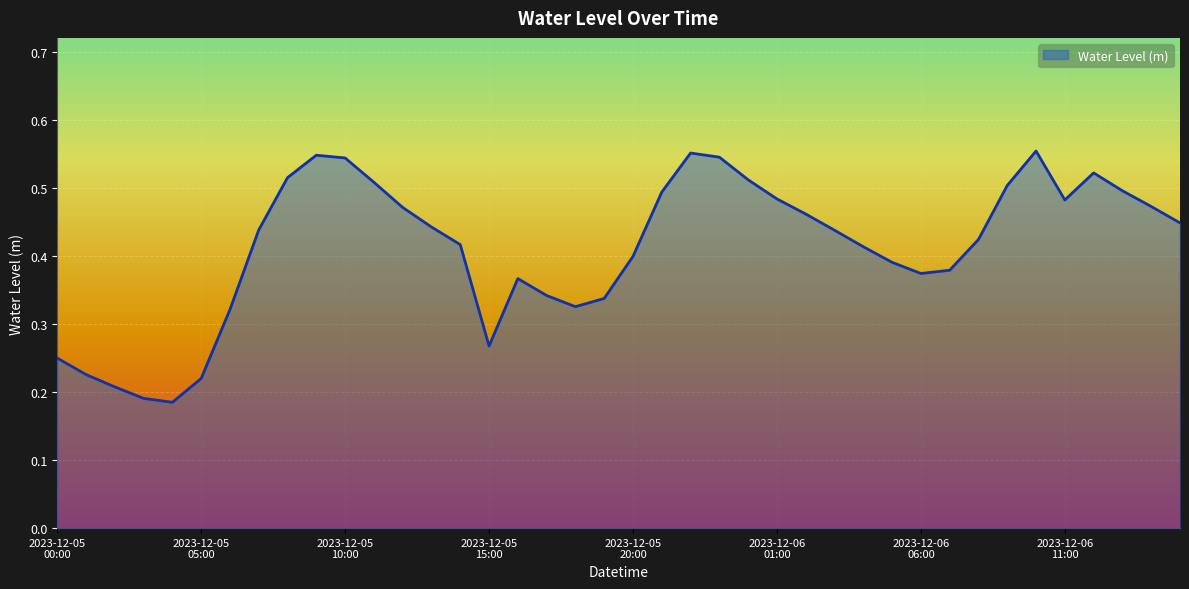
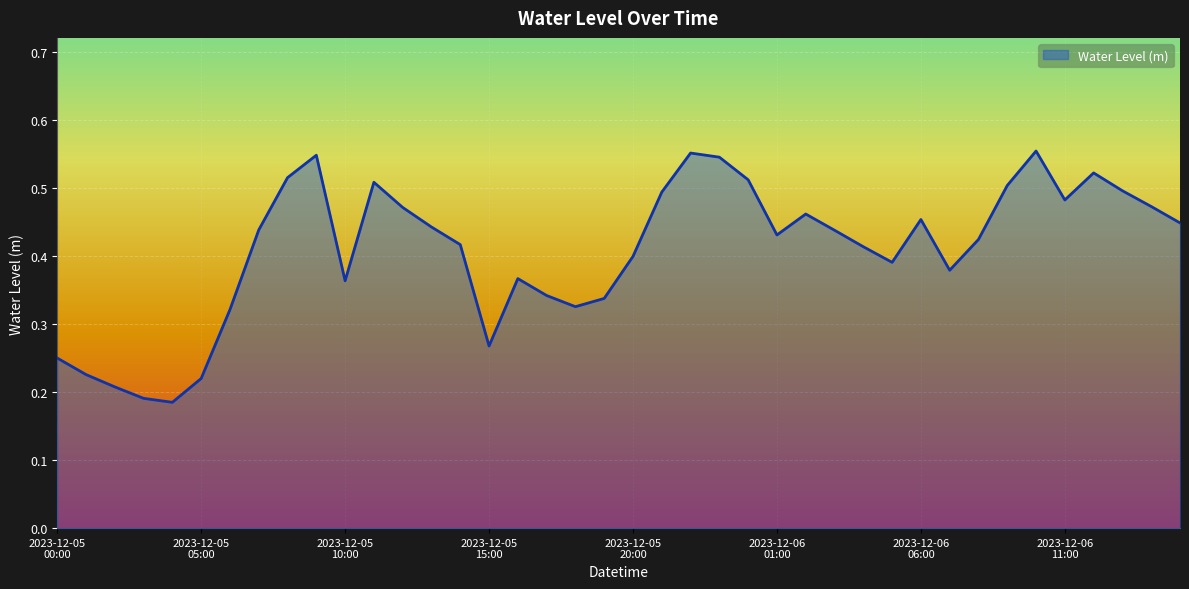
  {
    "2023-12-05 00:00": 0.25,
    "2023-12-05 05:00": 0.22,
-   "2023-12-05 10:00": 0.54,
+   "2023-12-05 10:00": 0.36,
    "2023-12-05 15:00": 0.27,
    "2023-12-05 20:00": 0.40,
-   "2023-12-06 01:00": 0.48,
-   "2023-12-06 06:00": 0.37,
+   "2023-12-06 01:00": 0.43,
+   "2023-12-06 06:00": 0.45,
    "2023-12-06 11:00": 0.48
  }
